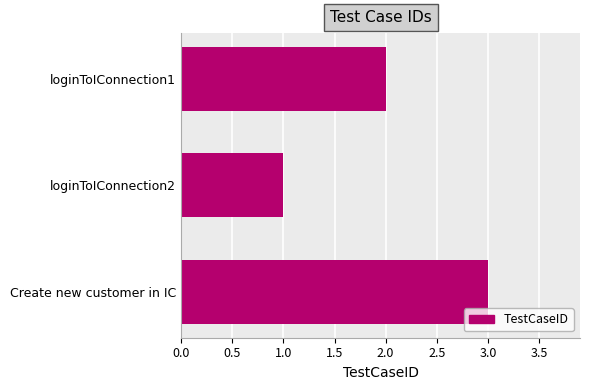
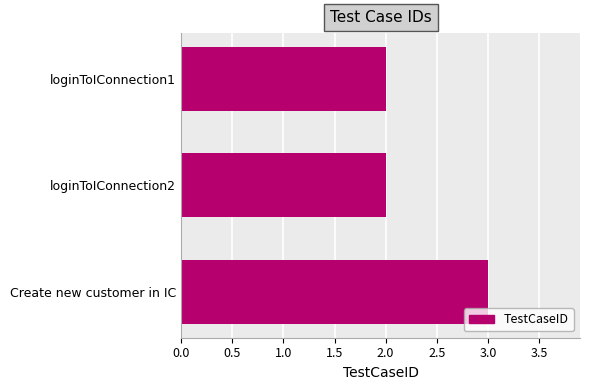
  {
    "loginToIConnection1": 2,
-   "loginToIConnection2": 1,
+   "loginToIConnection2": 2,
    "Create new customer in IC": 3
  }
